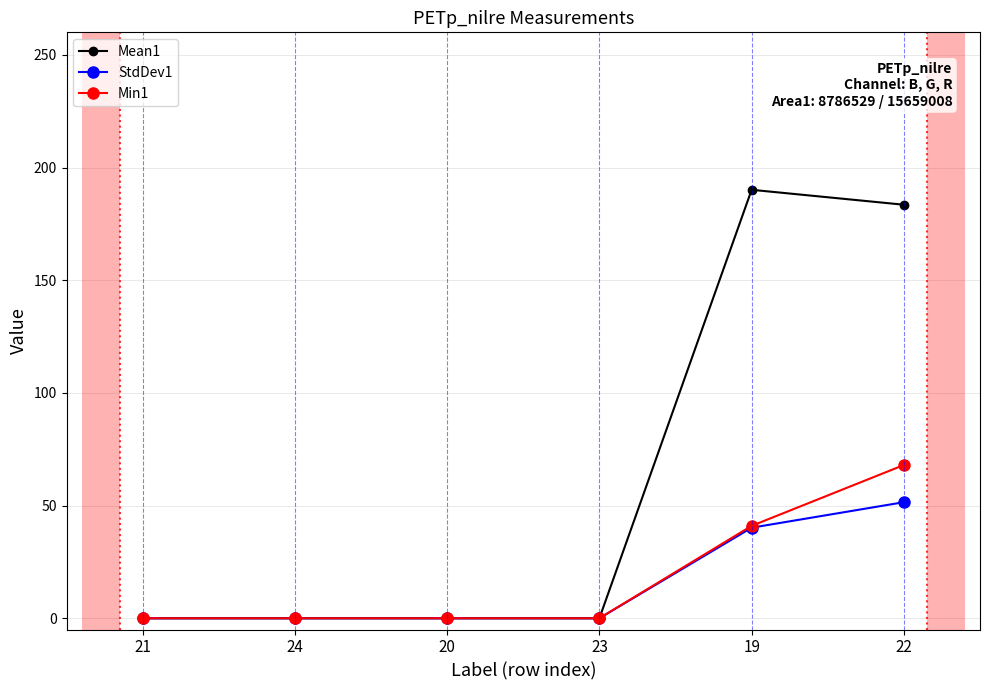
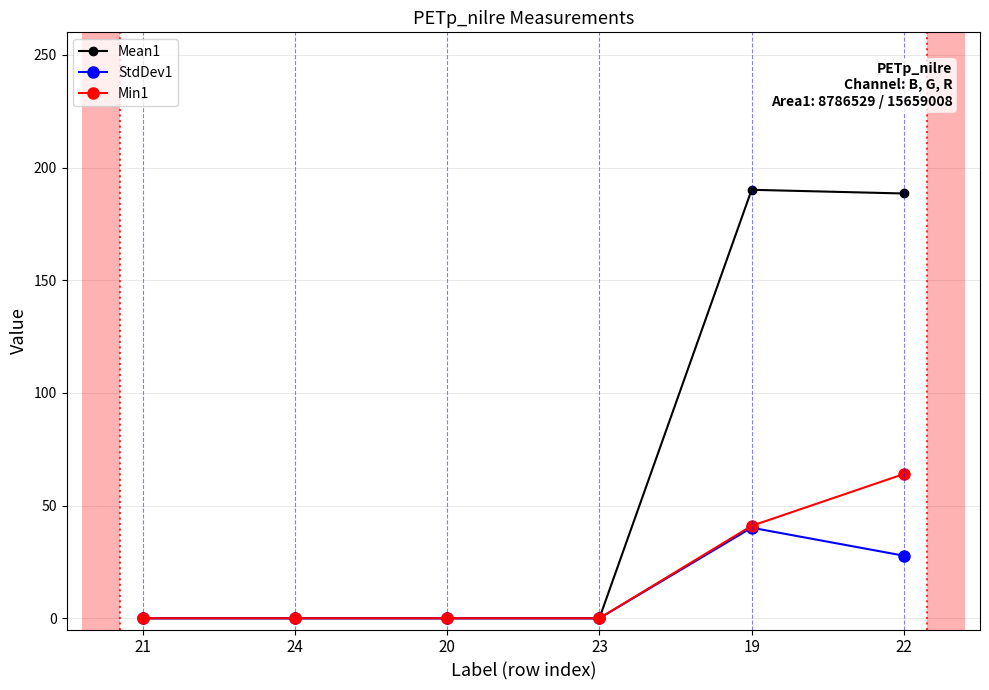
  {
    "Mean1": {
      "19": 190,
-     "22": 183
+     "22": 188
    },
    "StdDev1": {
-     "22": 52
+     "22": 28
    },
    "Min1": {
-     "22": 68
+     "22": 64
    }
  }
